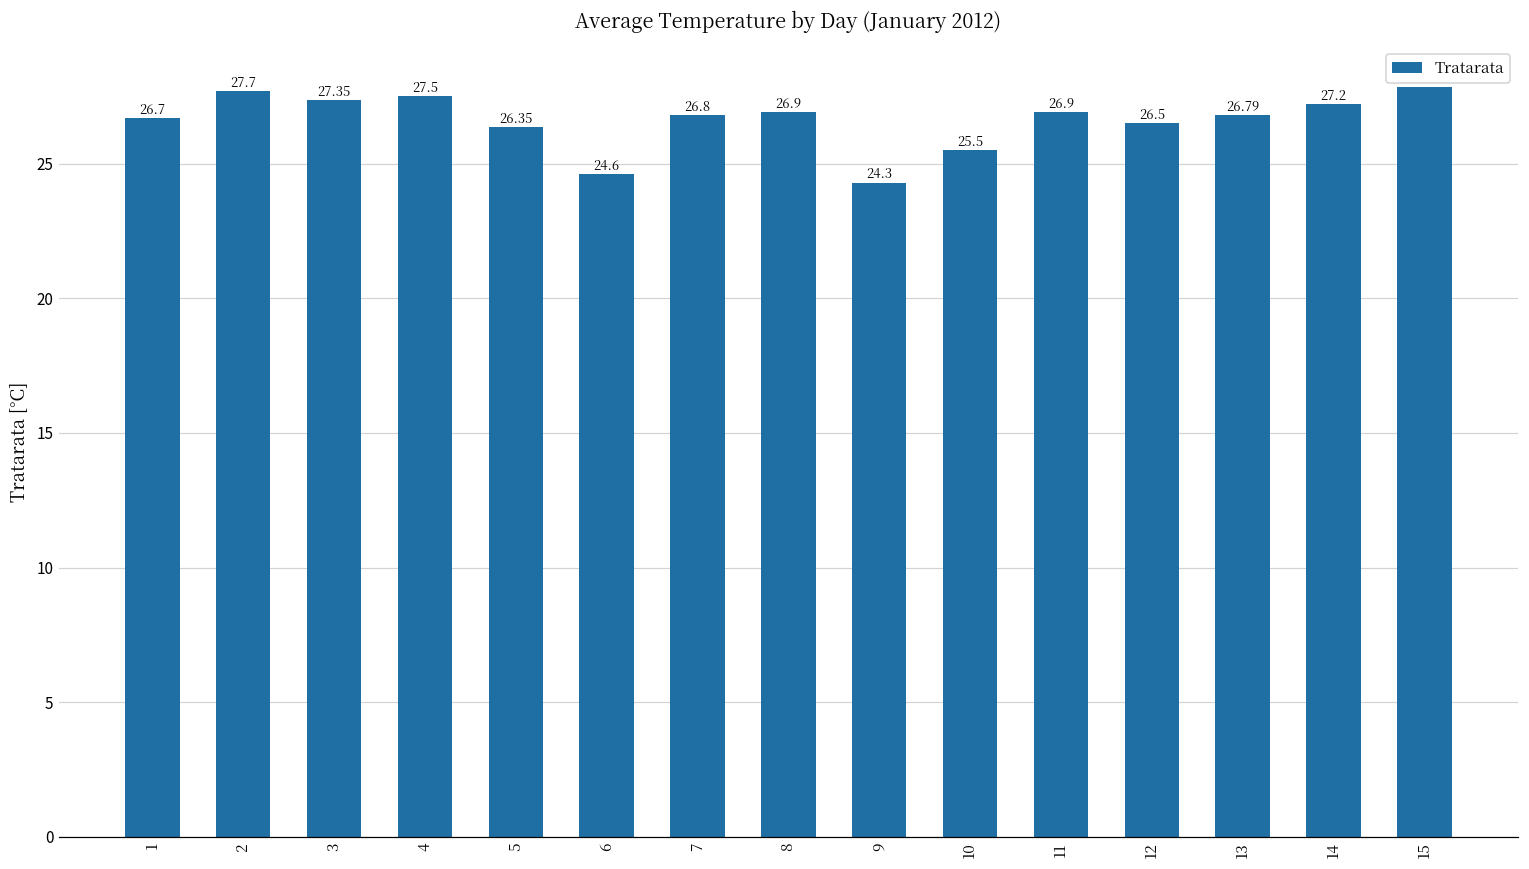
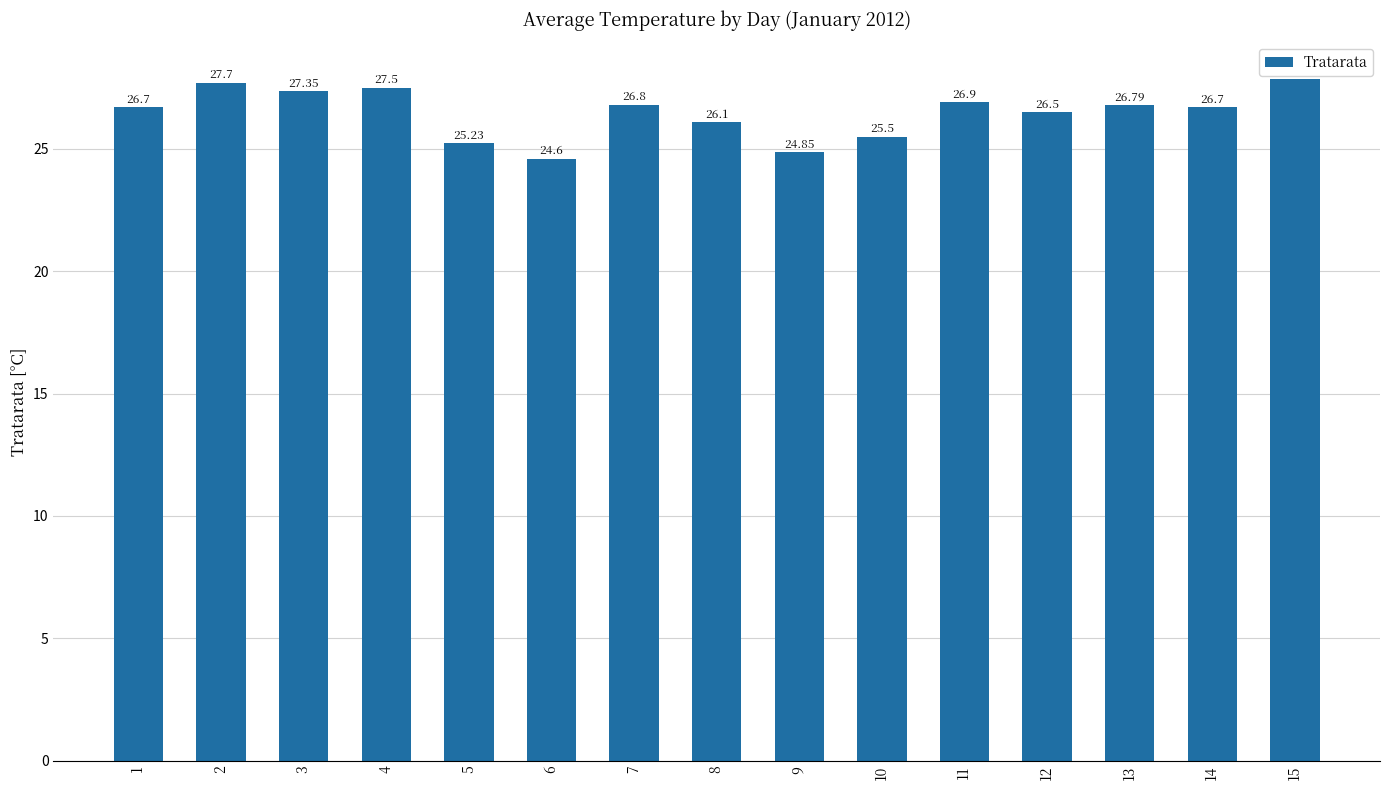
  {
    "1": 26.7,
    "2": 27.7,
    "3": 27.35,
    "4": 27.5,
-   "5": 26.35,
+   "5": 25.23,
    "6": 24.6,
    "7": 26.8,
-   "8": 26.9,
-   "9": 24.3,
+   "8": 26.1,
+   "9": 24.85,
    "10": 25.5,
    "11": 26.9,
    "12": 26.5,
    "13": 26.79,
-   "14": 27.2
+   "14": 26.7
  }
